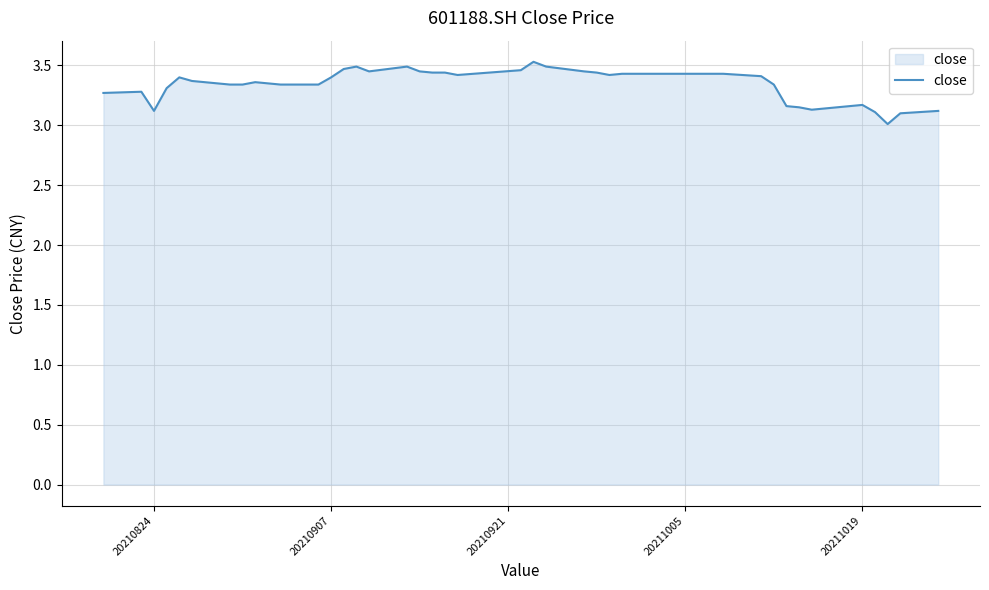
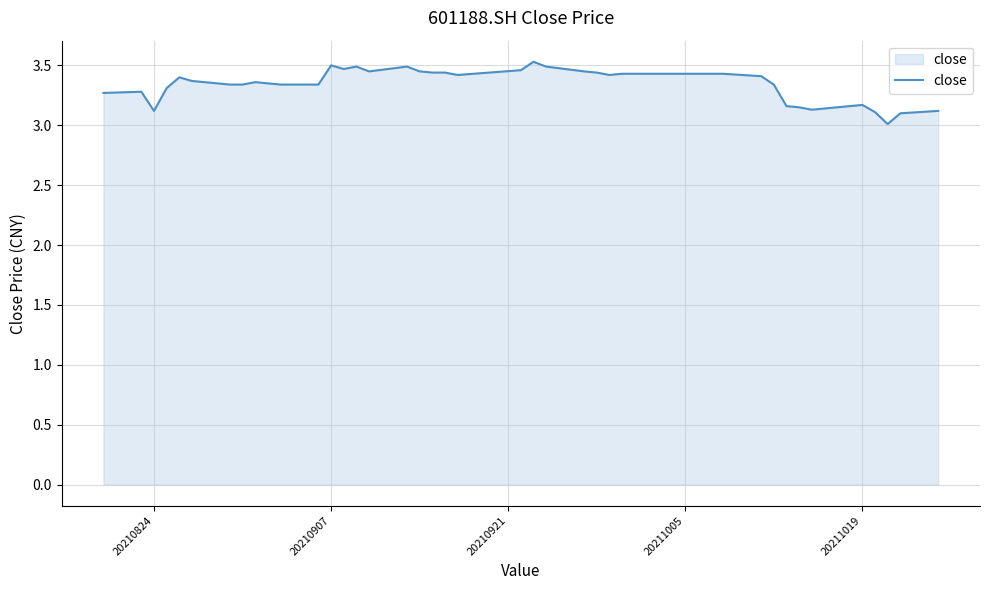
  {
    "20210824": 3.1,
-   "20210907": 3.4,
+   "20210907": 3.5,
    "20211019": 3.17
  }
